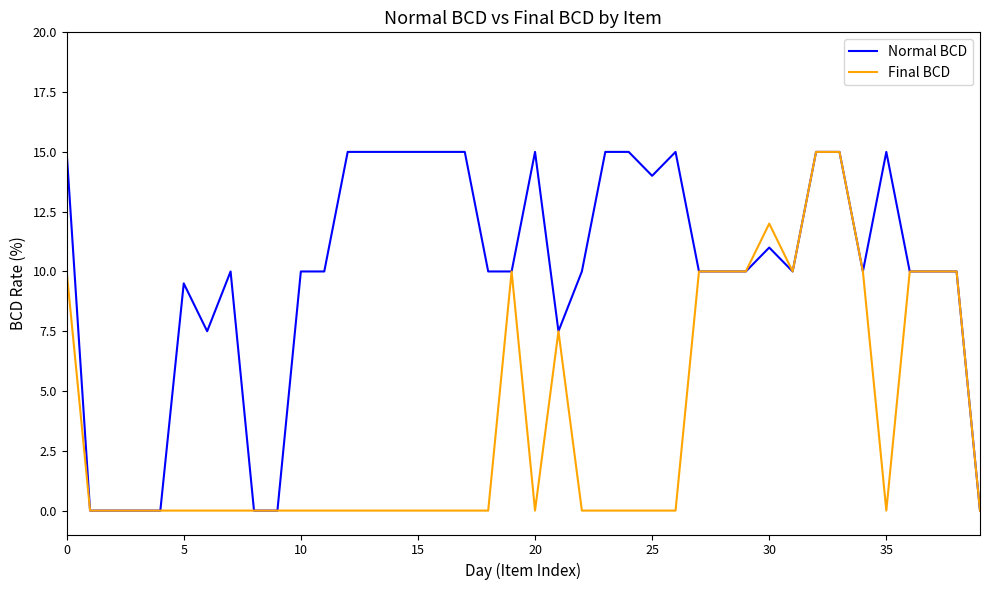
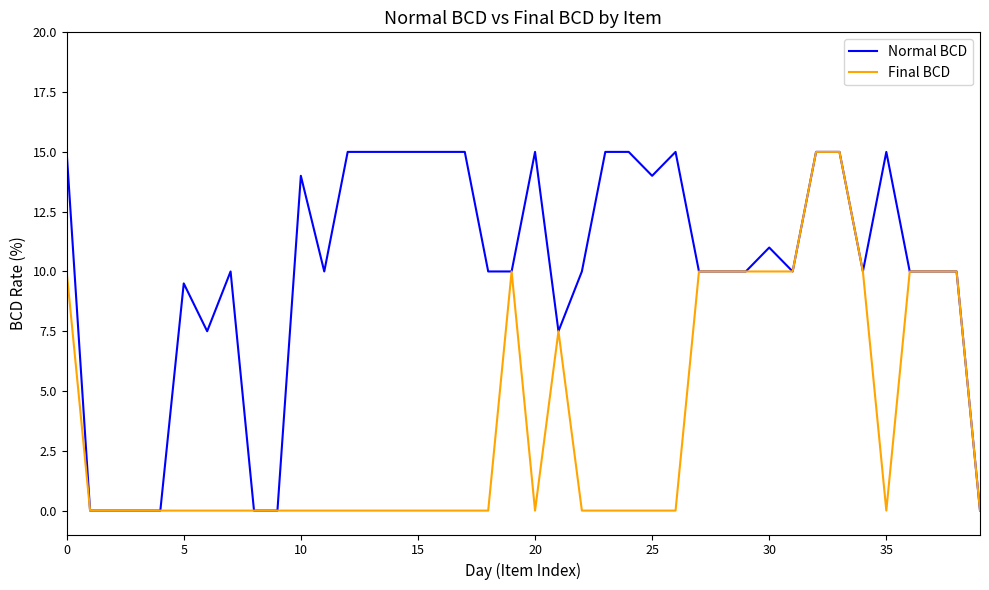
  {
    "Normal BCD": {
      "0": 15,
      "5": 9.5,
-     "10": 10,
+     "10": 14,
      "15": 15,
      "20": 15,
      "25": 14,
      "30": 11,
      "35": 15
    },
    "Final BCD": {
      "0": 10,
      "5": 0,
      "10": 0,
      "15": 0,
      "20": 0,
      "25": 0,
-     "30": 12,
+     "30": 10,
      "35": 0
    }
  }
